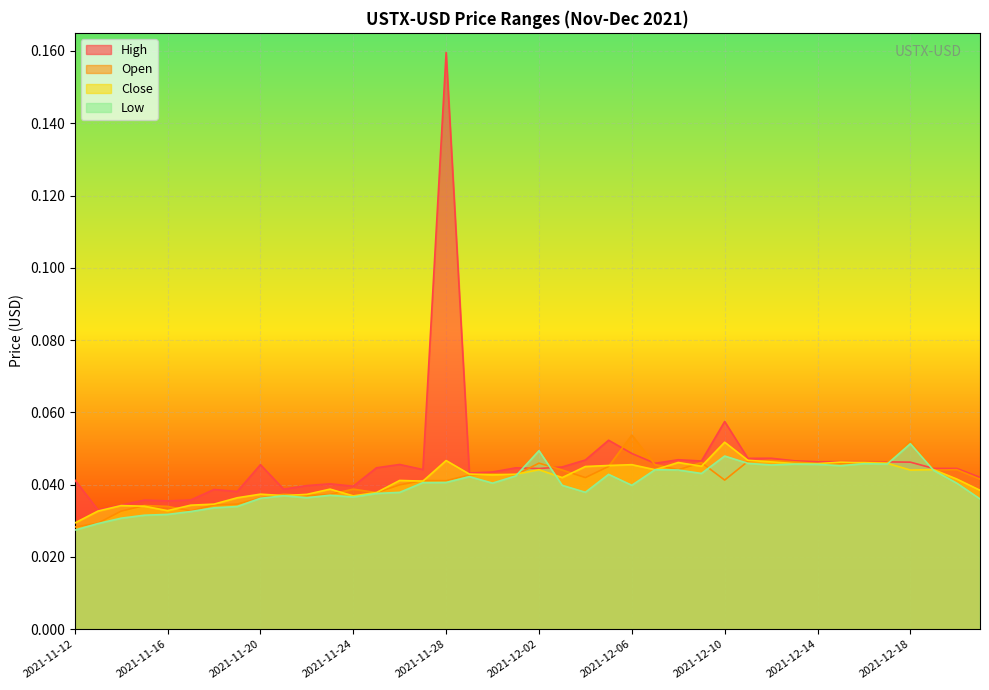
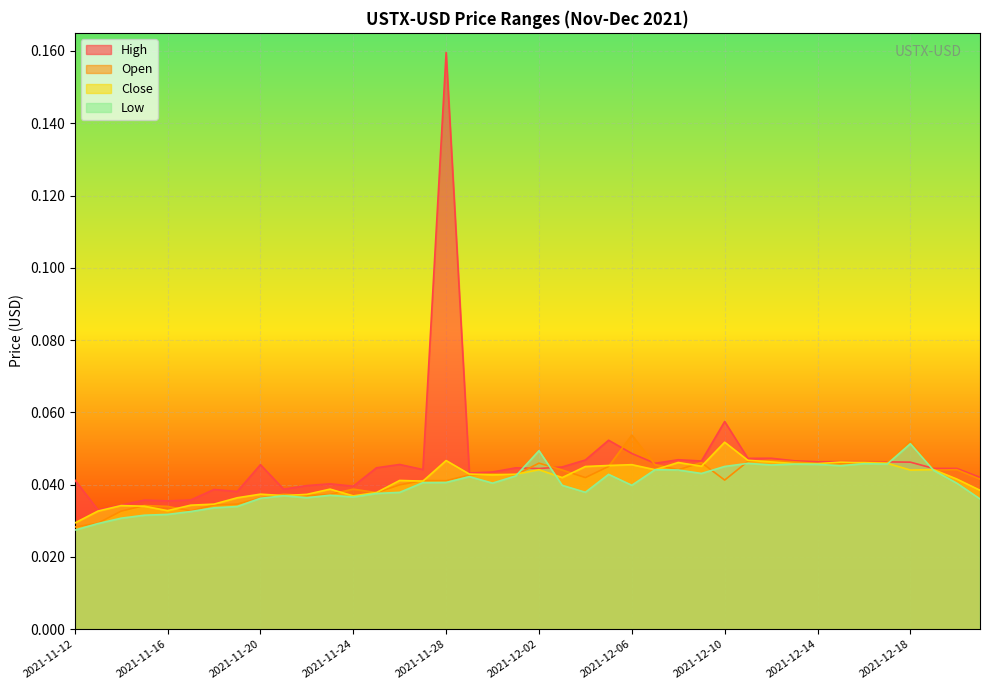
  {
    "High": {
      "2021-11-12": 0.041,
      "2021-11-16": 0.036,
      "2021-11-20": 0.046,
      "2021-11-24": 0.040,
      "2021-11-28": 0.160,
      "2021-12-06": 0.049,
      "2021-12-10": 0.057,
      "2021-12-18": 0.046
    },
    "Open": {
      "2021-11-12": 0.028,
      "2021-11-16": 0.034,
      "2021-11-24": 0.039,
      "2021-12-02": 0.046,
      "2021-12-06": 0.054,
      "2021-12-10": 0.041,
      "2021-12-18": 0.052
    },
    "Close": {
      "2021-11-12": 0.029,
      "2021-11-16": 0.033,
      "2021-11-20": 0.037,
      "2021-11-28": 0.047,
      "2021-12-06": 0.046,
      "2021-12-10": 0.052,
      "2021-12-18": 0.044
    },
    "Low": {
      "2021-11-12": 0.027,
      "2021-11-16": 0.032,
      "2021-12-02": 0.049,
      "2021-12-06": 0.040,
-     "2021-12-10": 0.048,
+     "2021-12-10": 0.045,
      "2021-12-18": 0.051
    }
  }
